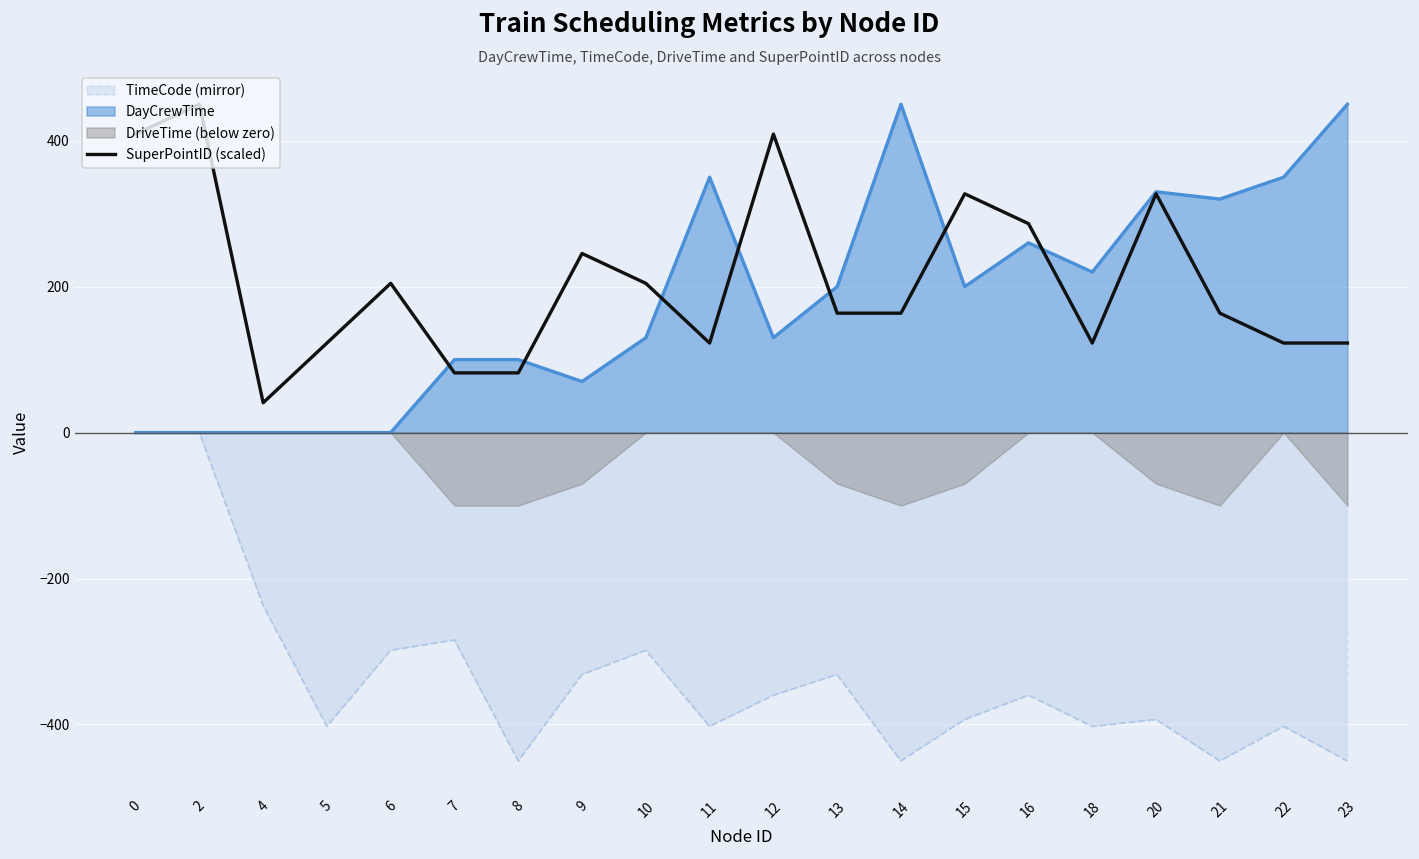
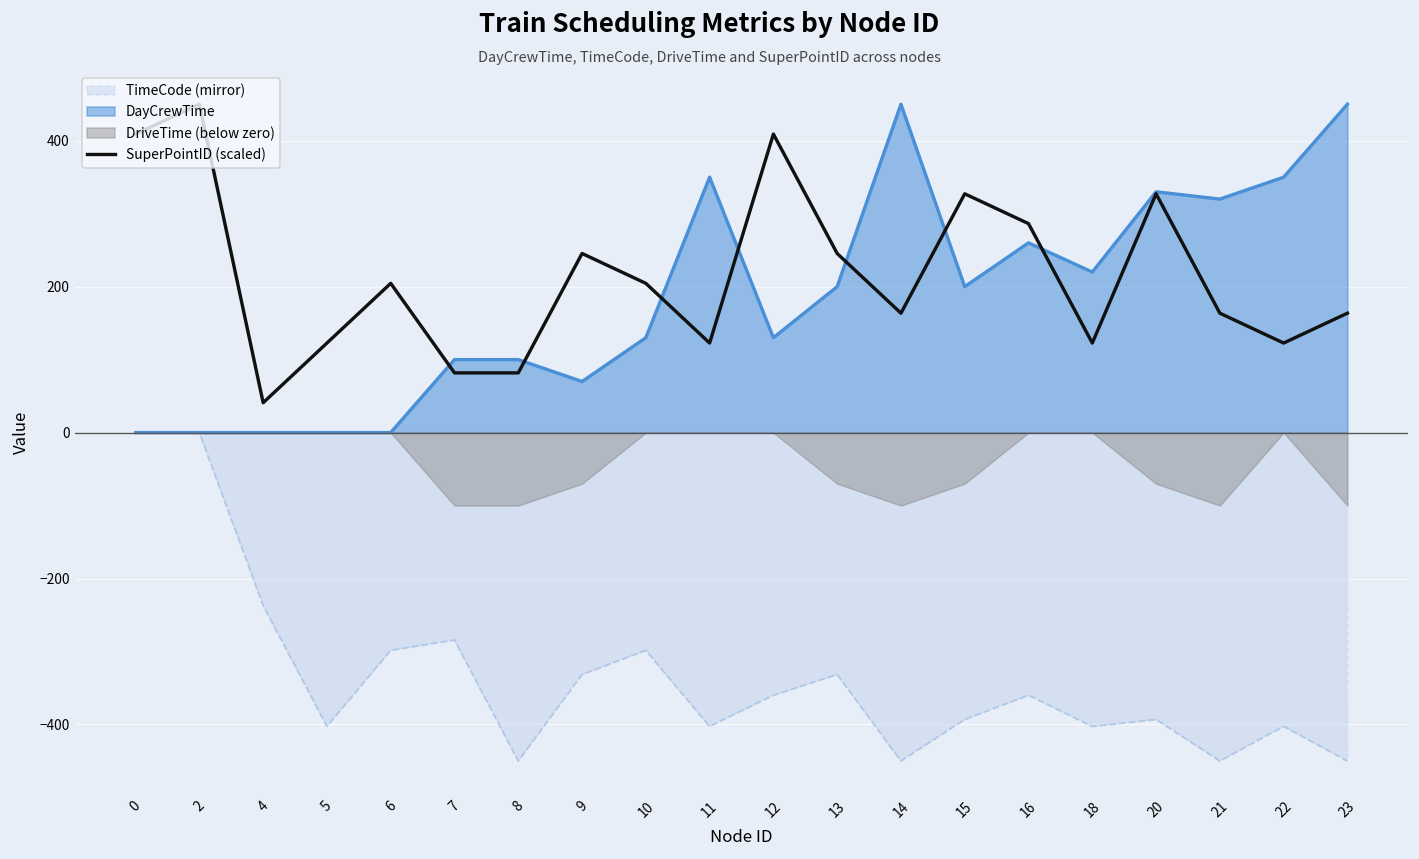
  {
    "SuperPointID (scaled)": {
      "4": 40,
      "5": 120,
      "6": 200,
      "7": 80,
      "8": 80,
      "9": 250,
      "10": 200,
      "11": 120,
      "12": 410,
-     "13": 160,
+     "13": 250,
      "14": 160,
      "15": 330,
      "16": 290,
      "18": 120,
      "21": 160,
      "22": 120,
-     "23": 120
+     "23": 160
    }
  }
